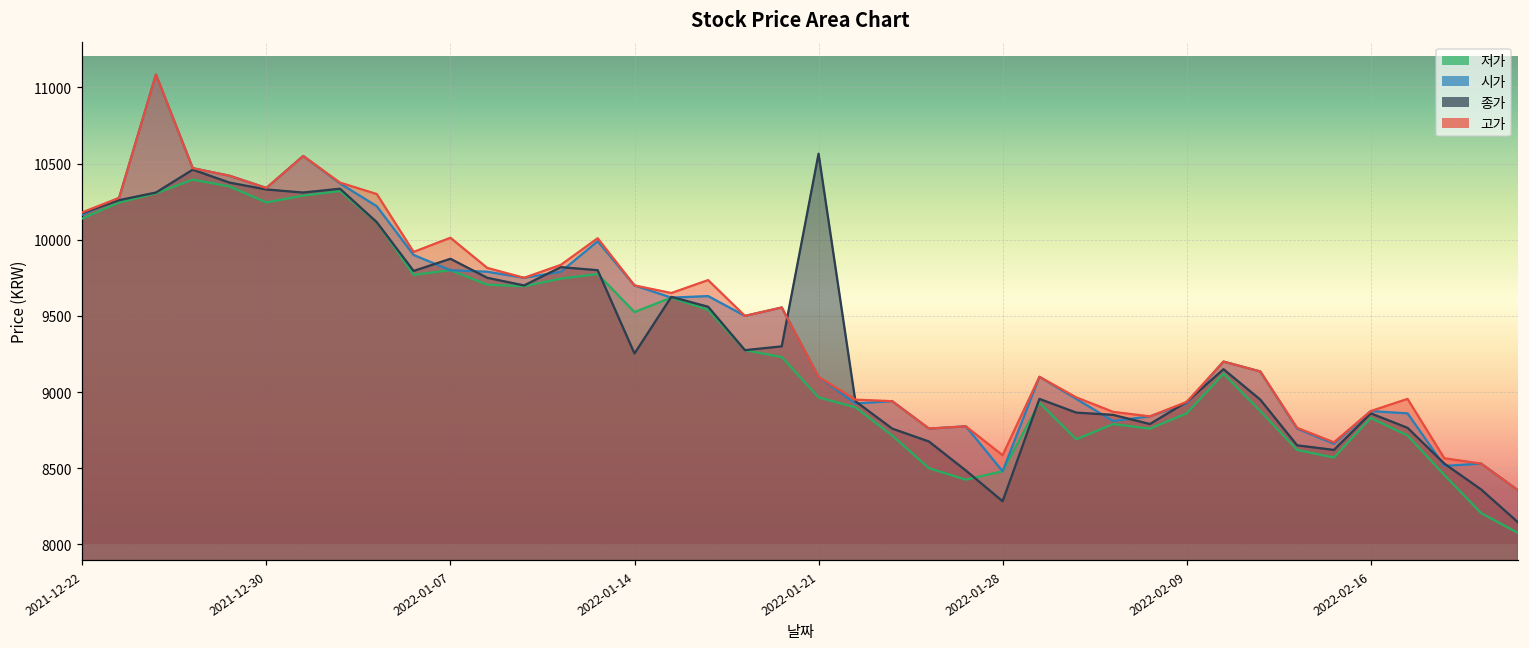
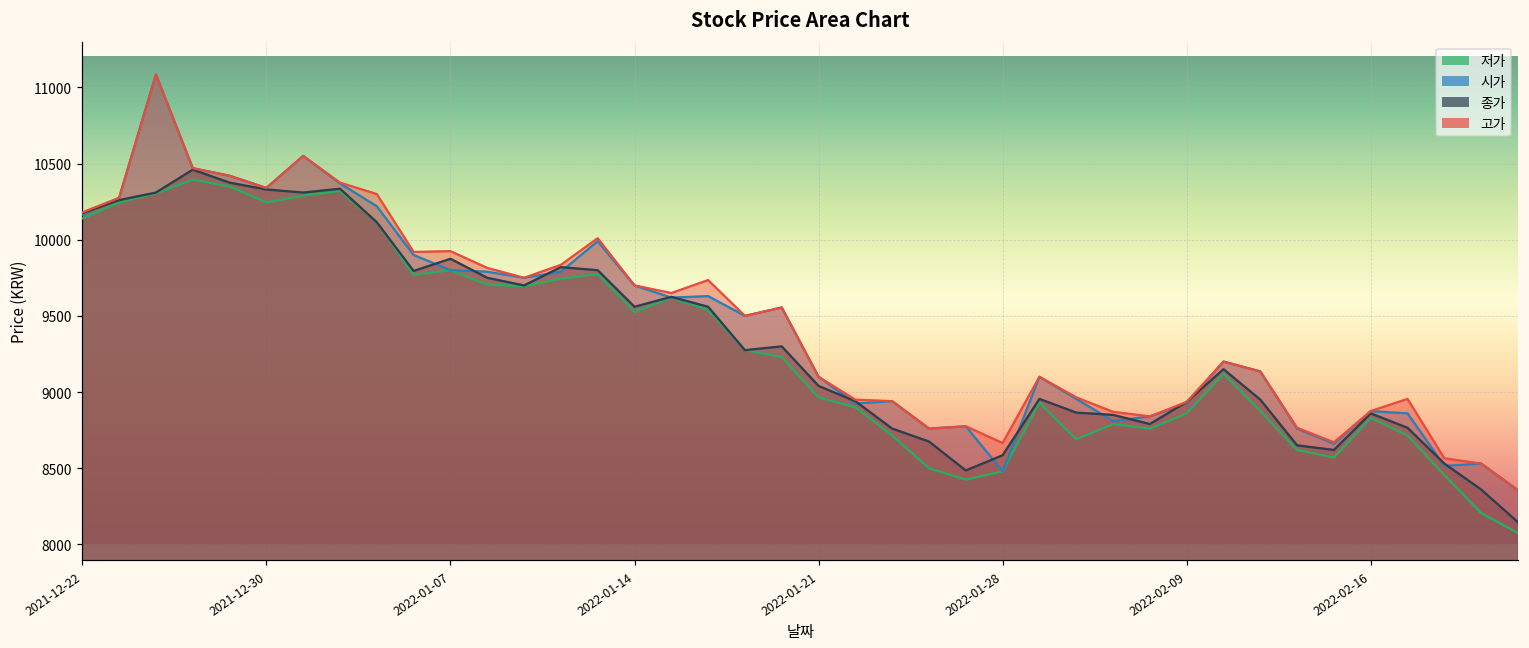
  {
    "종가": {
      "2022-01-07": 9880,
-     "2022-01-14": 9250,
-     "2022-01-21": 10570,
-     "2022-01-28": 8280
+     "2022-01-14": 9560,
+     "2022-01-21": 9040,
+     "2022-01-28": 8590
    },
    "고가": {
-     "2022-01-07": 10010,
-     "2022-01-28": 8590
+     "2022-01-07": 9930,
+     "2022-01-28": 8670
    }
  }
